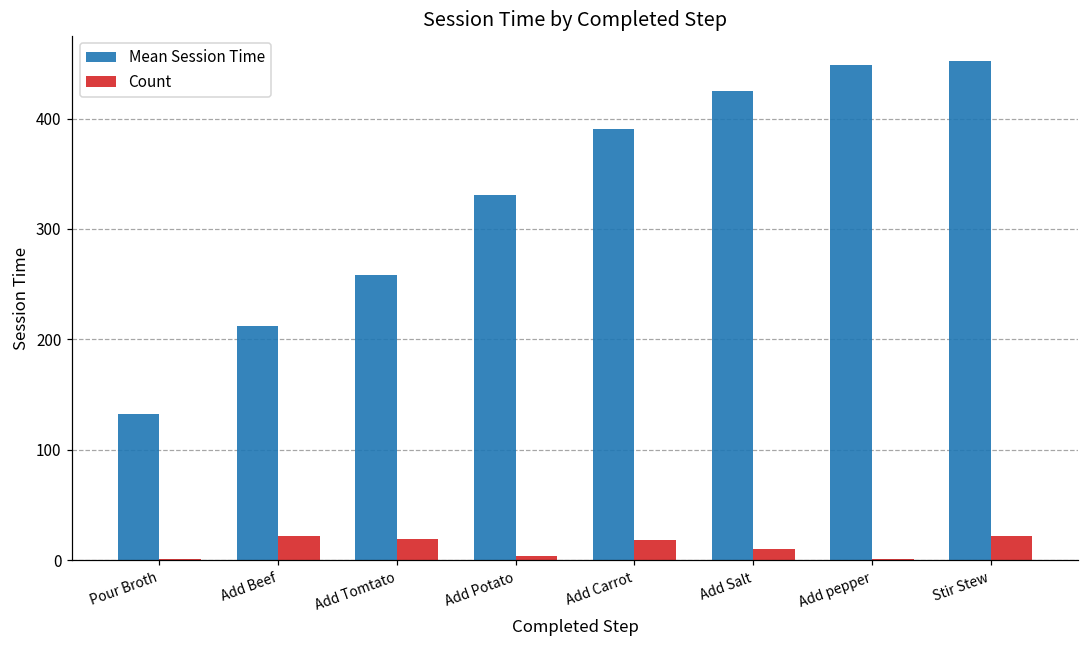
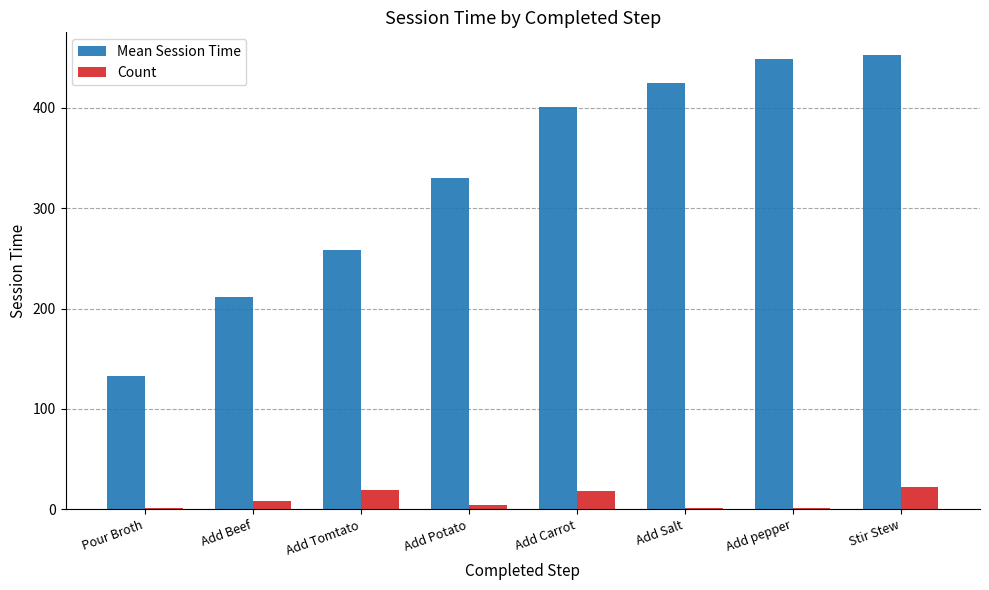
  {
    "Mean Session Time": {
      "Pour Broth": 133,
      "Add Beef": 212,
      "Add Tomtato": 258,
      "Add Potato": 330,
-     "Add Carrot": 391,
+     "Add Carrot": 401,
      "Add Salt": 425,
      "Add pepper": 449,
      "Stir Stew": 452
    },
    "Count": {
-     "Add Beef": 22,
+     "Add Beef": 8,
      "Add Tomtato": 19,
      "Add Potato": 4,
      "Add Carrot": 18,
-     "Add Salt": 10,
+     "Add Salt": 1,
      "Stir Stew": 22
    }
  }
